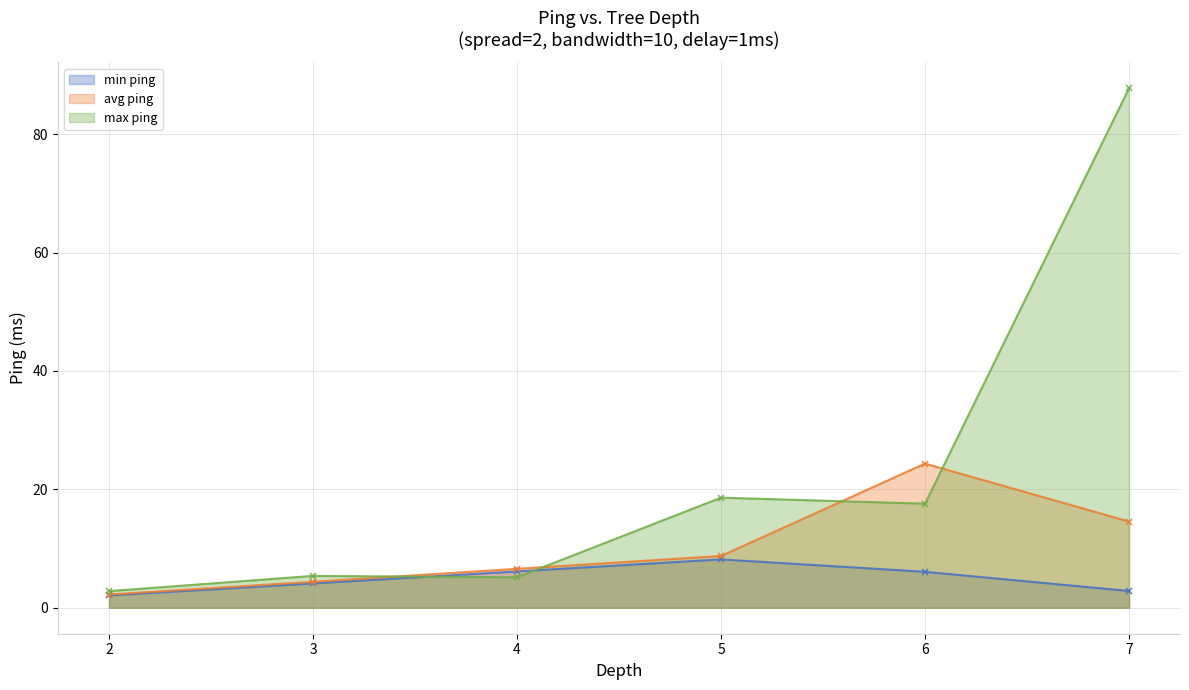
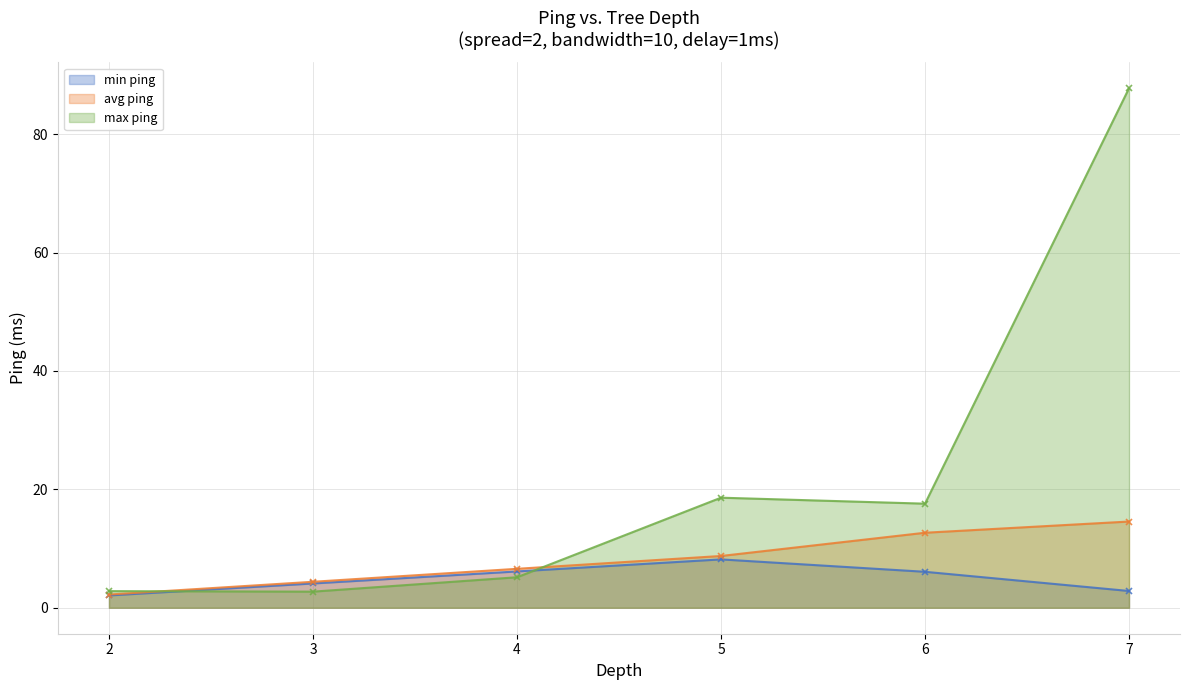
  {
    "min ping": {
      "4": 6,
      "5": 8,
      "6": 6,
      "7": 3
    },
    "avg ping": {
      "4": 7,
      "5": 9,
-     "6": 24,
+     "6": 13,
      "7": 15
    },
    "max ping": {
      "2": 3,
-     "3": 5,
+     "3": 3,
      "4": 5,
      "5": 19,
      "6": 18,
      "7": 88
    }
  }
